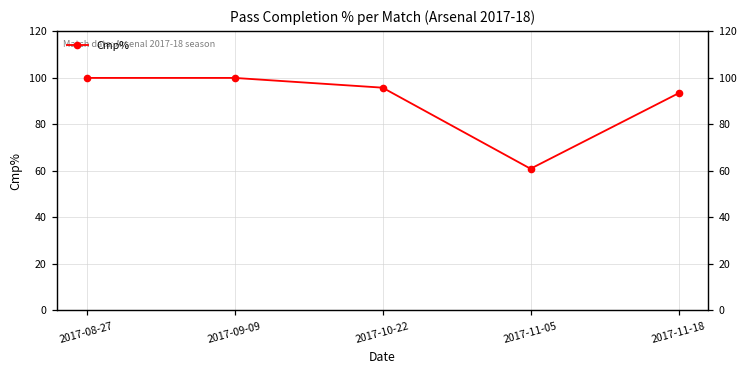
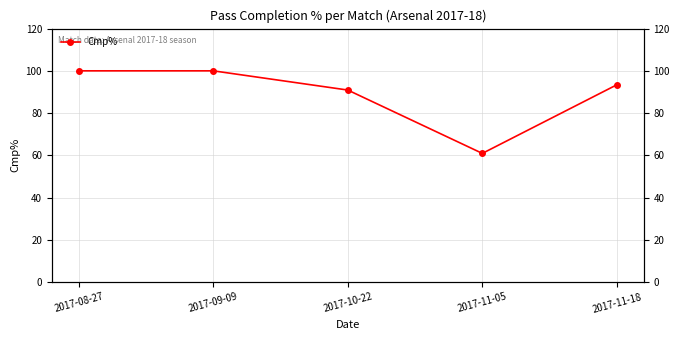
  {
    "2017-08-27": 100,
    "2017-09-09": 100,
-   "2017-10-22": 96,
+   "2017-10-22": 91,
    "2017-11-05": 61,
    "2017-11-18": 93
  }
